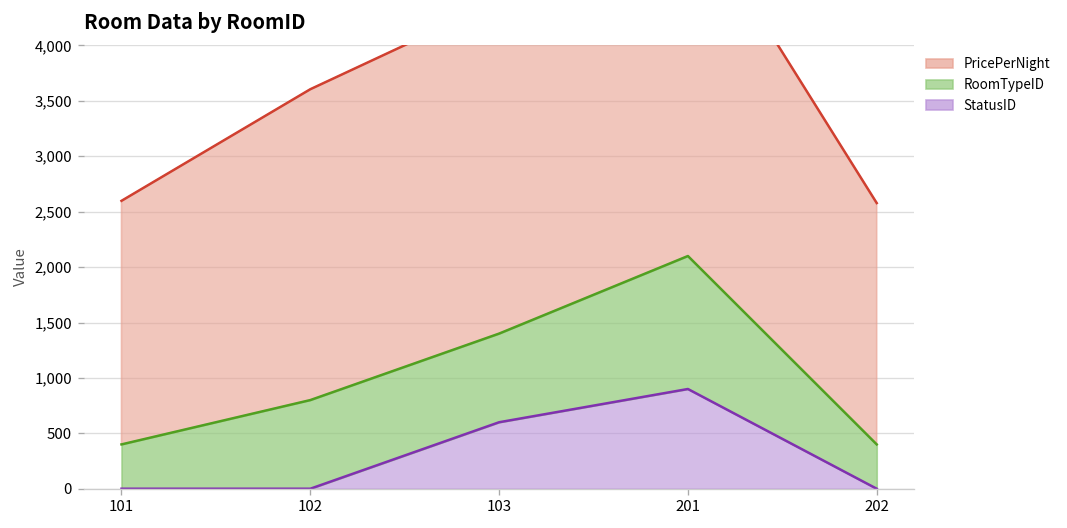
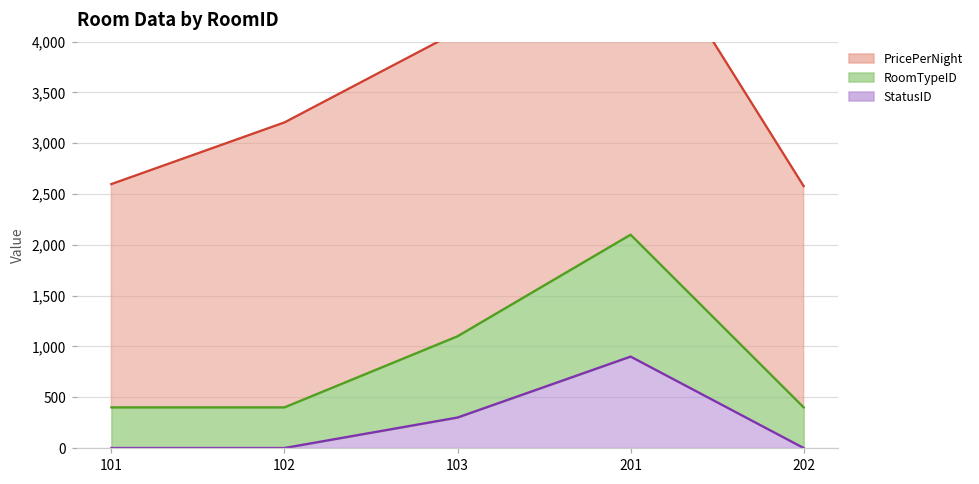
  {
    "StatusID": {
      "101": "0",
      "102": "0",
-     "103": "600",
+     "103": "300",
      "201": "900",
      "202": "0"
    },
    "RoomTypeID": {
      "101": "400",
-     "102": "800",
+     "102": "400",
      "103": "800",
      "201": "1,200",
      "202": "400"
    },
    "PricePerNight": {
      "101": "2,200",
      "102": "2,800",
      "202": "2,200"
    }
  }
